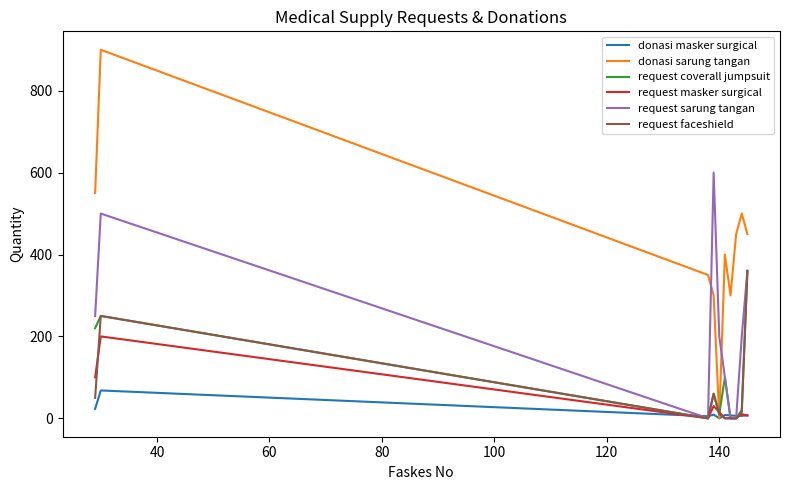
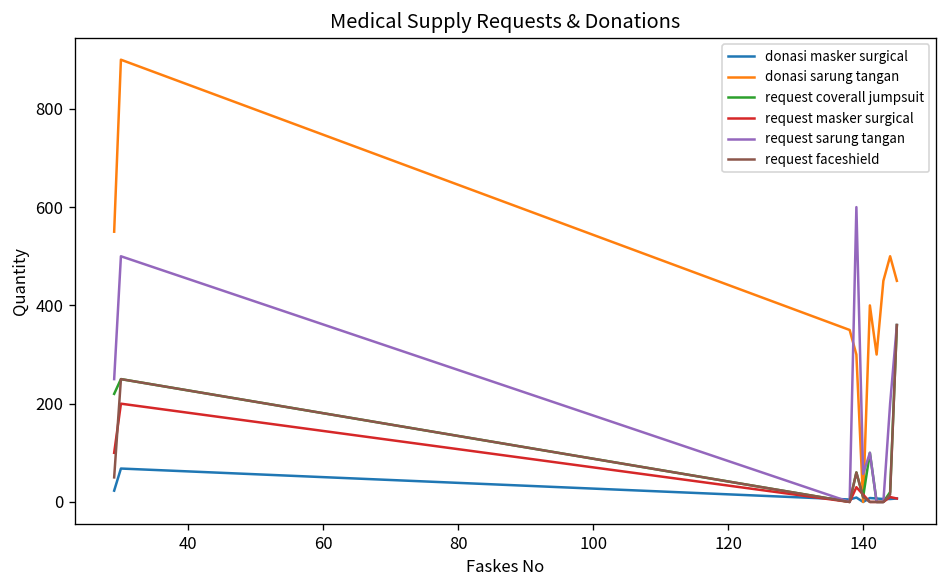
  {
    "request sarung tangan": {
-     "140": 200
+     "140": 60
    }
  }
